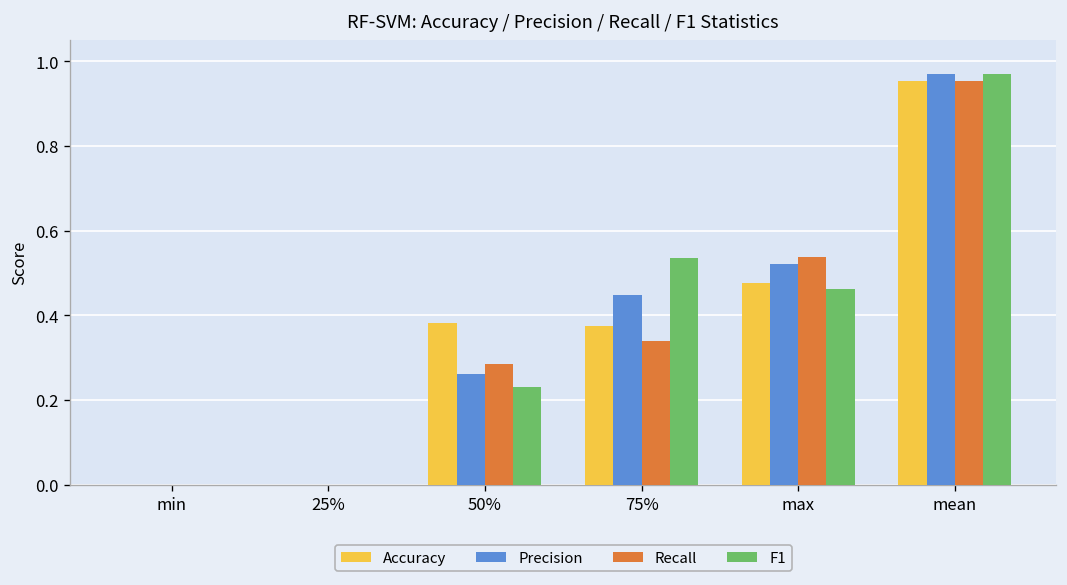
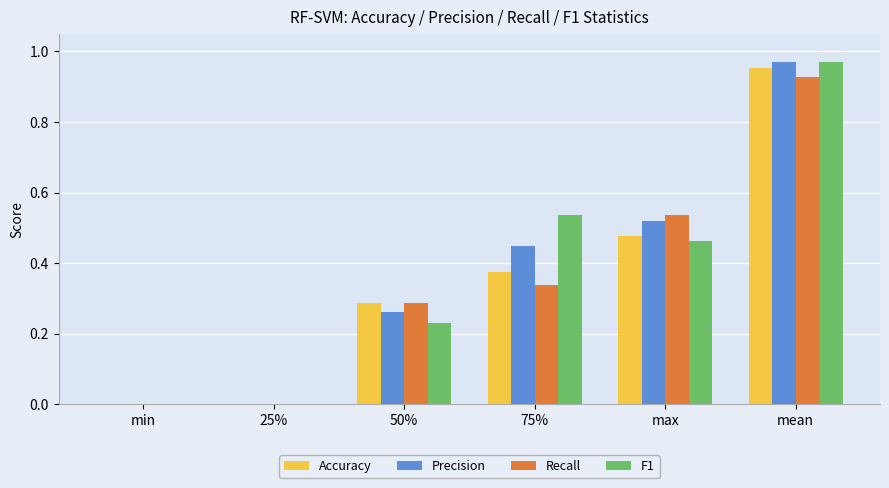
  {
    "Accuracy": {
      "min": 0.00,
      "25%": 0.00,
-     "50%": 0.38,
+     "50%": 0.29,
      "75%": 0.38,
      "max": 0.48,
      "mean": 0.95
    },
    "Precision": {
      "min": 0.00,
      "25%": 0.00,
      "50%": 0.26,
      "75%": 0.45,
      "max": 0.52,
      "mean": 0.97
    },
    "Recall": {
      "min": 0.00,
      "25%": 0.00,
      "50%": 0.29,
      "75%": 0.34,
      "max": 0.54,
-     "mean": 0.95
+     "mean": 0.93
    },
    "F1": {
      "min": 0.00,
      "25%": 0.00,
      "50%": 0.23,
      "75%": 0.54,
      "max": 0.46,
      "mean": 0.97
    }
  }
